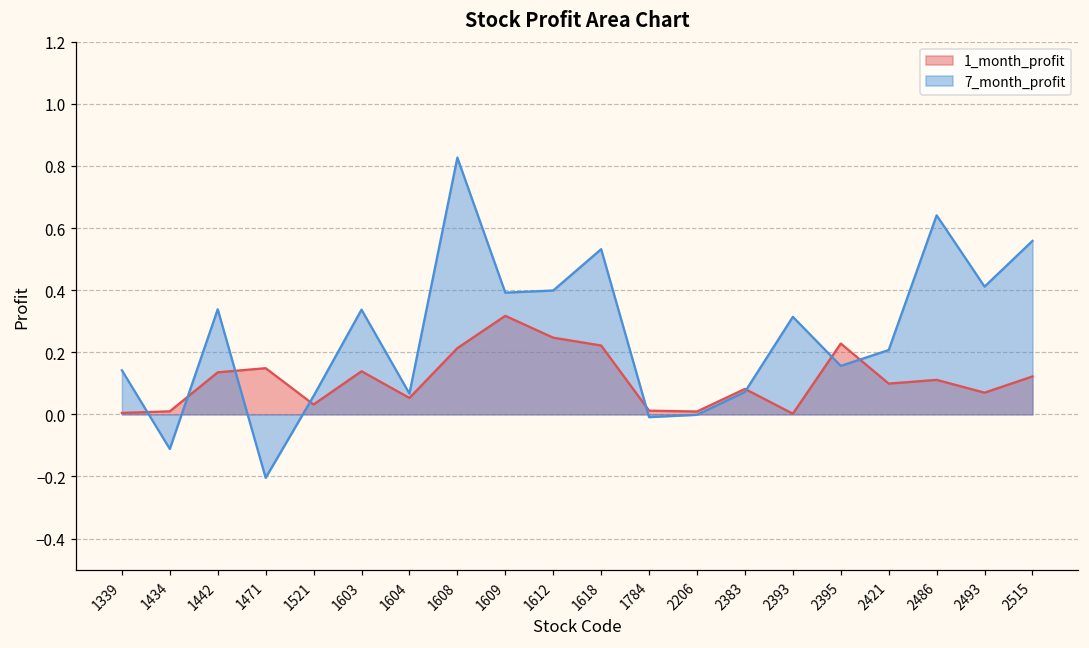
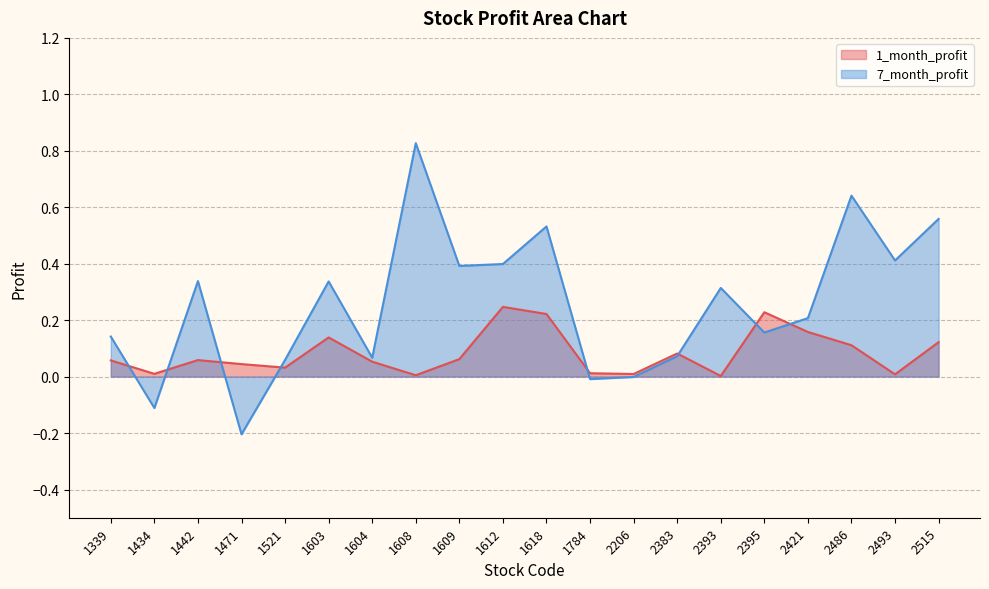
  {
    "1_month_profit": {
-     "1339": 0.00,
+     "1339": 0.06,
      "1434": 0.01,
-     "1442": 0.14,
-     "1471": 0.15,
+     "1442": 0.06,
+     "1471": 0.04,
      "1521": 0.03,
      "1603": 0.14,
      "1604": 0.05,
-     "1608": 0.21,
-     "1609": 0.32,
+     "1608": 0.00,
+     "1609": 0.06,
      "1612": 0.25,
      "1618": 0.22,
      "1784": 0.01,
      "2206": 0.01,
      "2383": 0.08,
      "2393": 0.00,
      "2395": 0.23,
-     "2421": 0.10,
+     "2421": 0.16,
      "2486": 0.11,
-     "2493": 0.07,
+     "2493": 0.01,
      "2515": 0.12
    }
  }
